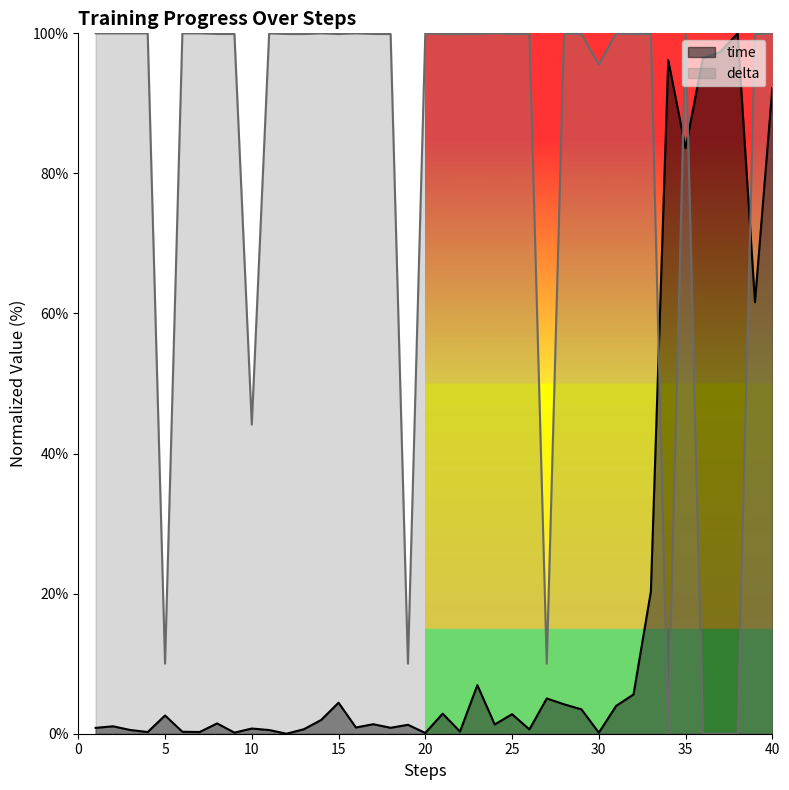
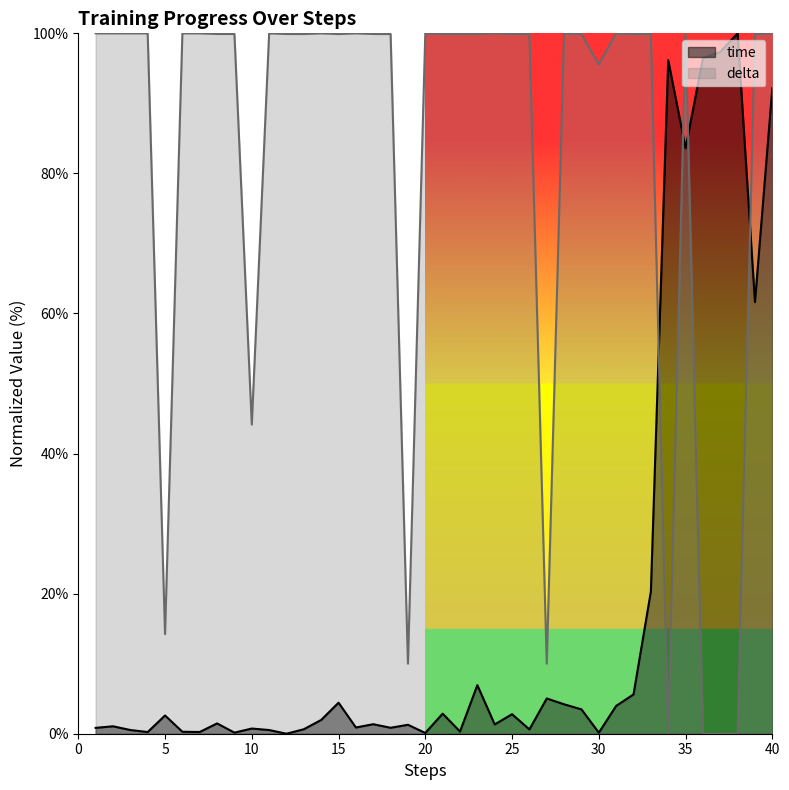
  {
    "time": {
      "5": "3%",
      "10": "1%",
      "15": "4%",
      "20": "0%",
      "25": "3%",
      "30": "0%",
      "35": "84%",
      "40": "92%"
    },
    "delta": {
-     "5": "10%",
+     "5": "14%",
      "10": "44%",
      "15": "100%",
      "20": "100%",
      "25": "100%",
      "30": "96%",
      "35": "100%",
      "40": "100%"
    }
  }
